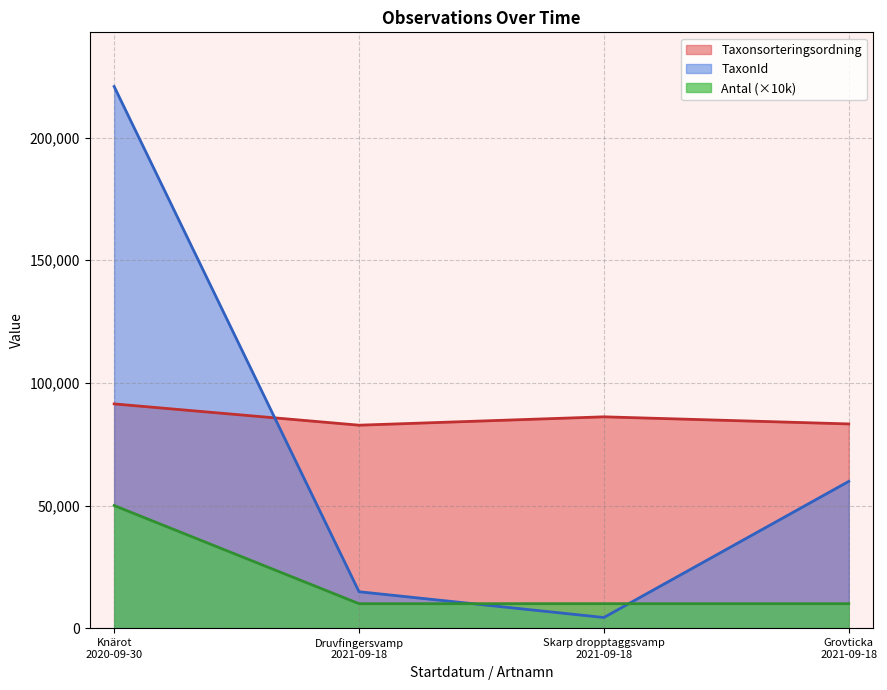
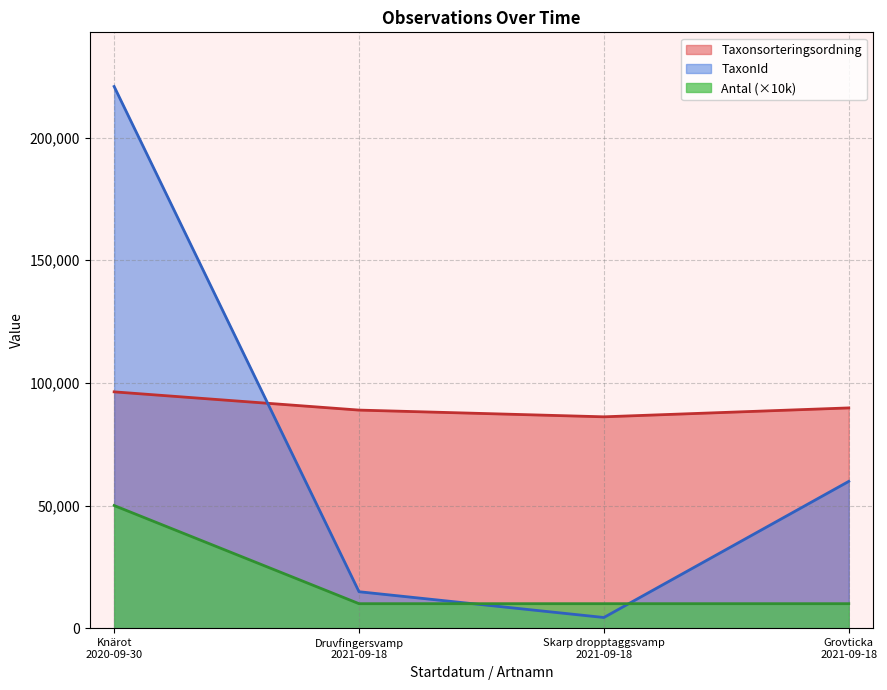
  {
    "Taxonsorteringsordning": {
-     "Knärot 2020-09-30": "91,000",
-     "Druvfingersvamp 2021-09-18": "83,000",
+     "Knärot 2020-09-30": "96,000",
+     "Druvfingersvamp 2021-09-18": "89,000",
      "Skarp dropptaggsvamp 2021-09-18": "86,000",
-     "Grovticka 2021-09-18": "83,000"
+     "Grovticka 2021-09-18": "90,000"
    },
    "TaxonId": {
      "Knärot 2020-09-30": "221,000",
      "Druvfingersvamp 2021-09-18": "15,000",
      "Skarp dropptaggsvamp 2021-09-18": "4,000",
      "Grovticka 2021-09-18": "60,000"
    },
    "Antal (×10k)": {
      "Knärot 2020-09-30": "50,000",
      "Druvfingersvamp 2021-09-18": "10,000",
      "Skarp dropptaggsvamp 2021-09-18": "10,000",
      "Grovticka 2021-09-18": "10,000"
    }
  }
